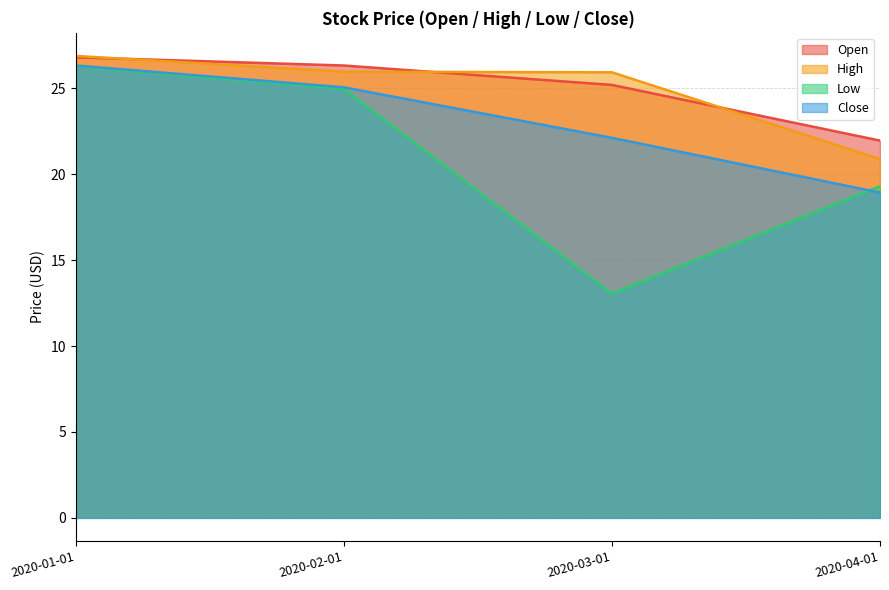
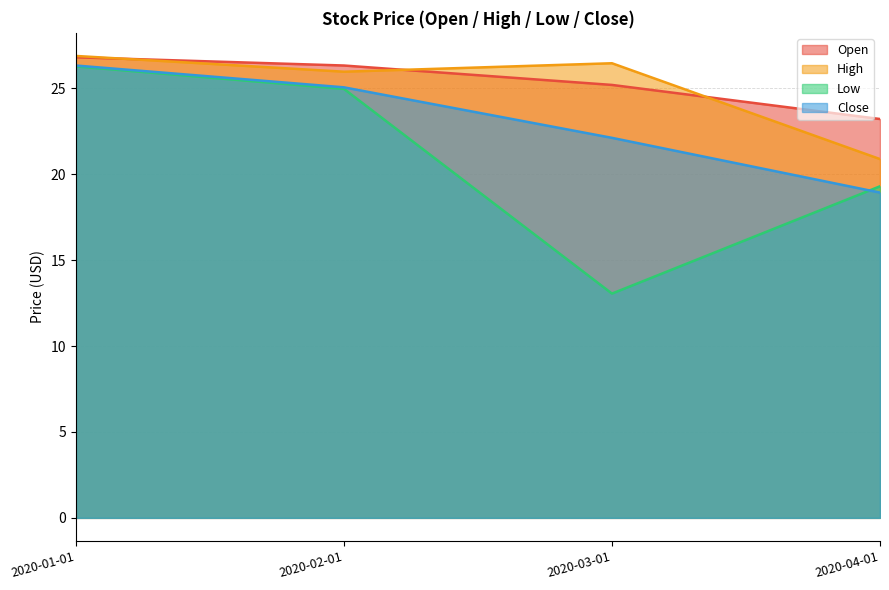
  {
    "Open": {
      "2020-02-01": 26.3,
      "2020-03-01": 25.2,
-     "2020-04-01": 22.0
+     "2020-04-01": 23.2
    },
    "High": {
      "2020-02-01": 26.0,
-     "2020-03-01": 25.9,
+     "2020-03-01": 26.5,
      "2020-04-01": 20.9
    },
    "Low": {
      "2020-03-01": 13.1,
      "2020-04-01": 19.3
    },
    "Close": {
      "2020-03-01": 22.1,
      "2020-04-01": 18.9
    }
  }
